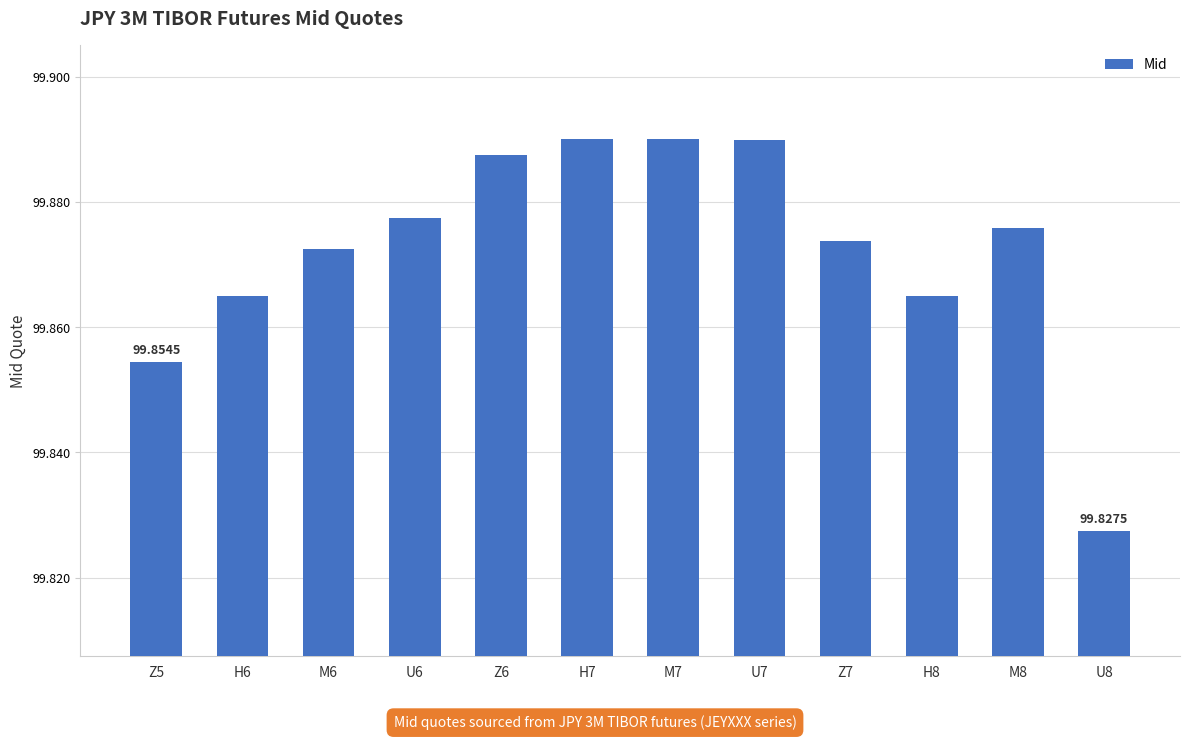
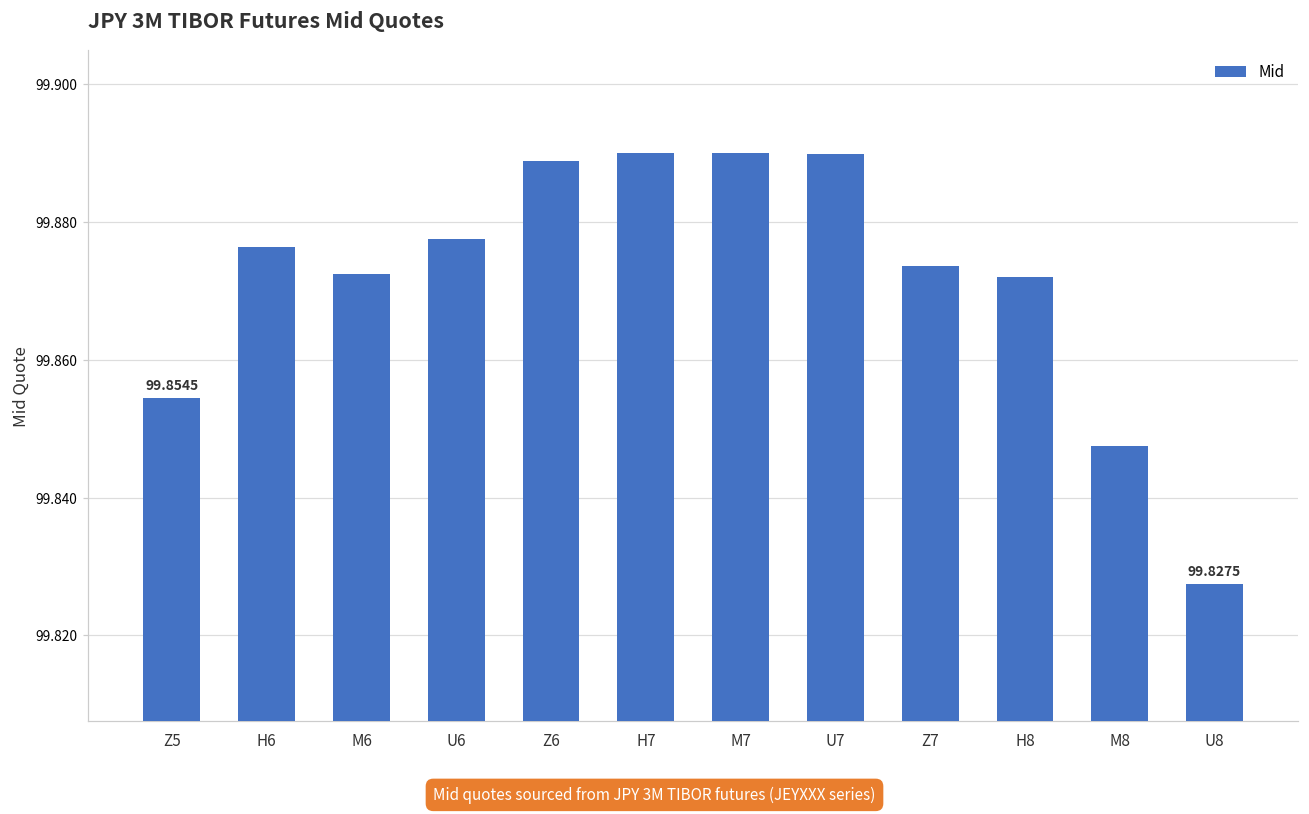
  {
-   "H6": 99.865,
+   "H6": 99.876,
    "M6": 99.873,
    "U6": 99.878,
-   "Z6": 99.888,
+   "Z6": 99.889,
    "H7": 99.890,
    "M7": 99.890,
    "U7": 99.890,
    "Z7": 99.874,
-   "H8": 99.865,
-   "M8": 99.876
+   "H8": 99.872,
+   "M8": 99.848
  }
